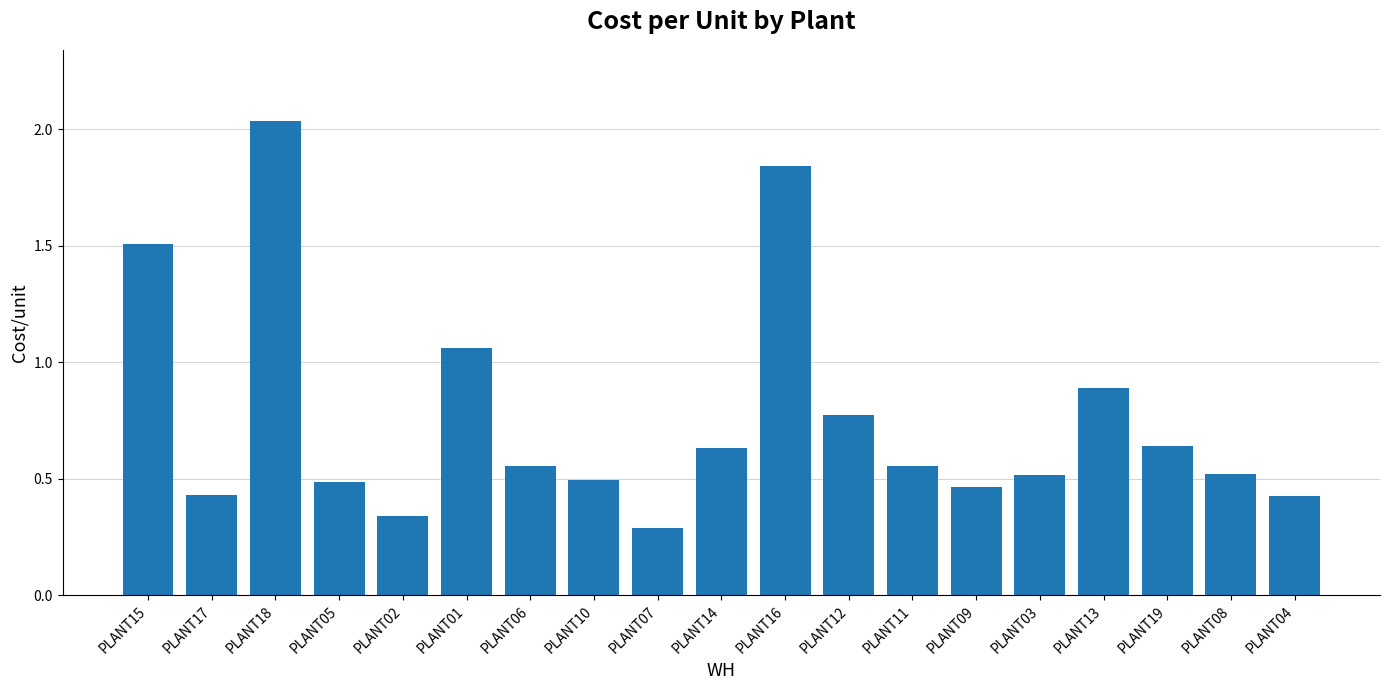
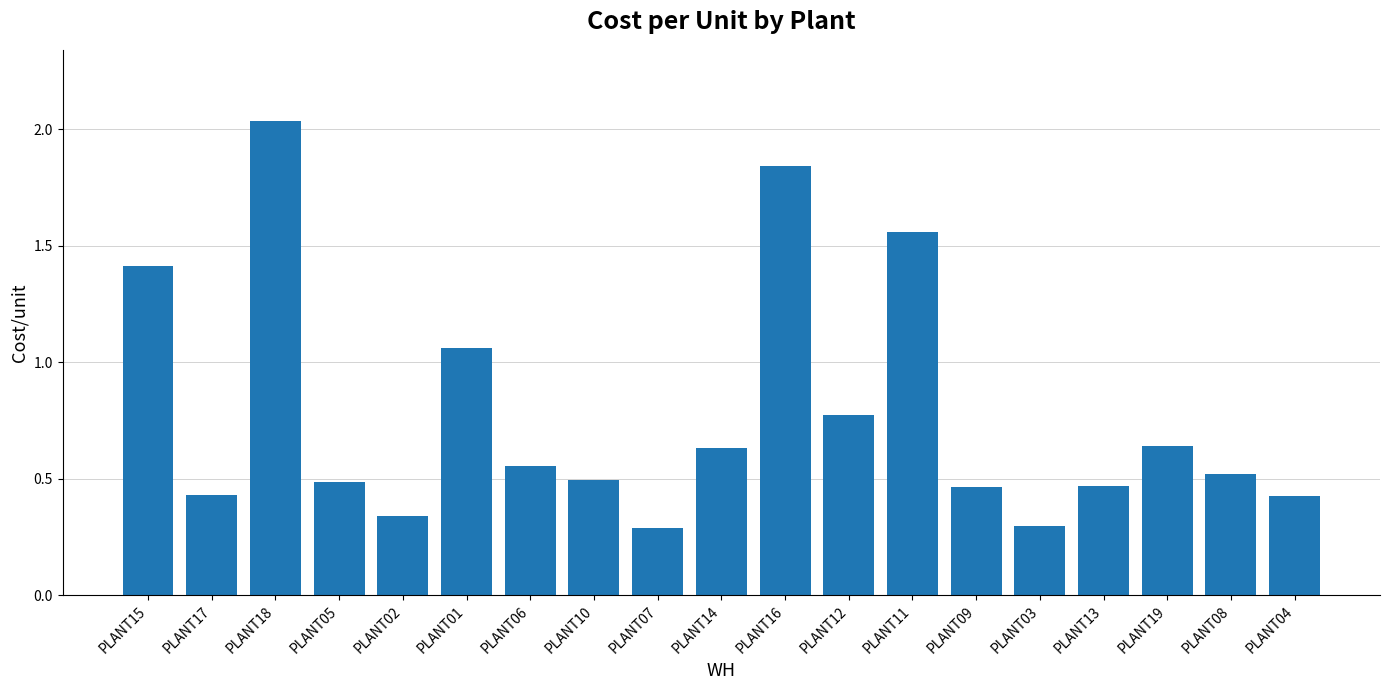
  {
-   "PLANT15": 1.51,
+   "PLANT15": 1.42,
    "PLANT17": 0.43,
    "PLANT18": 2.04,
    "PLANT05": 0.49,
    "PLANT02": 0.34,
    "PLANT01": 1.06,
    "PLANT06": 0.55,
    "PLANT10": 0.49,
    "PLANT07": 0.29,
    "PLANT14": 0.63,
    "PLANT16": 1.84,
    "PLANT12": 0.77,
-   "PLANT11": 0.56,
+   "PLANT11": 1.56,
    "PLANT09": 0.47,
-   "PLANT03": 0.52,
-   "PLANT13": 0.89,
+   "PLANT03": 0.30,
+   "PLANT13": 0.47,
    "PLANT19": 0.64,
    "PLANT08": 0.52,
    "PLANT04": 0.43
  }
